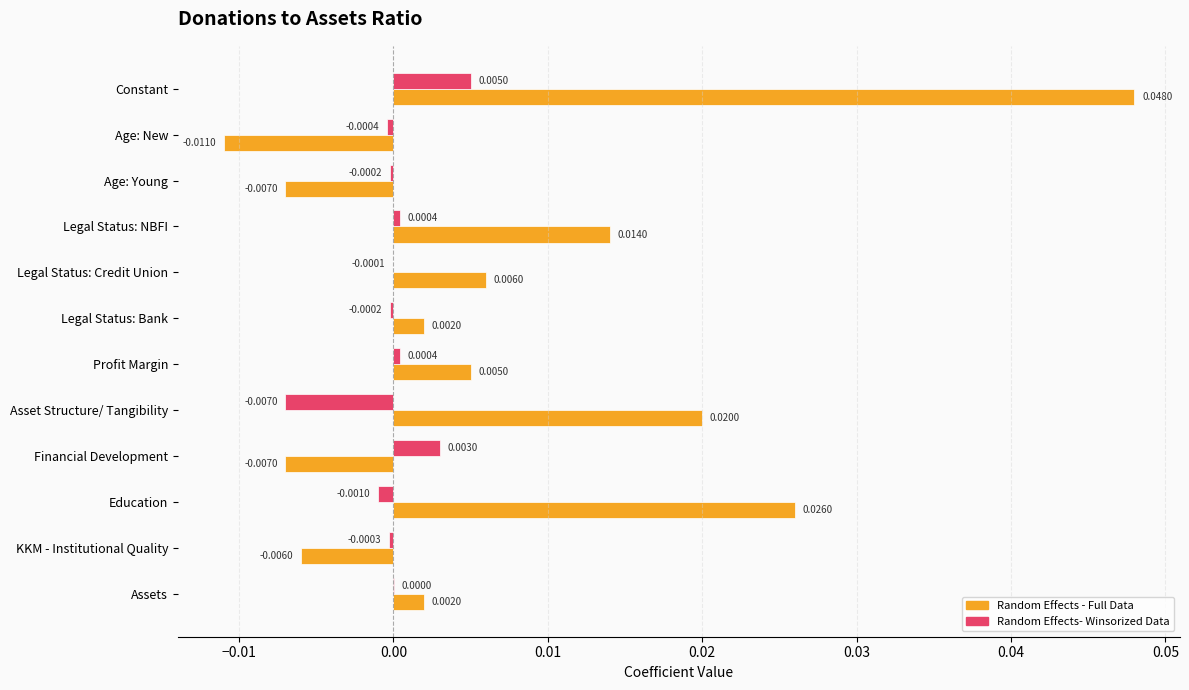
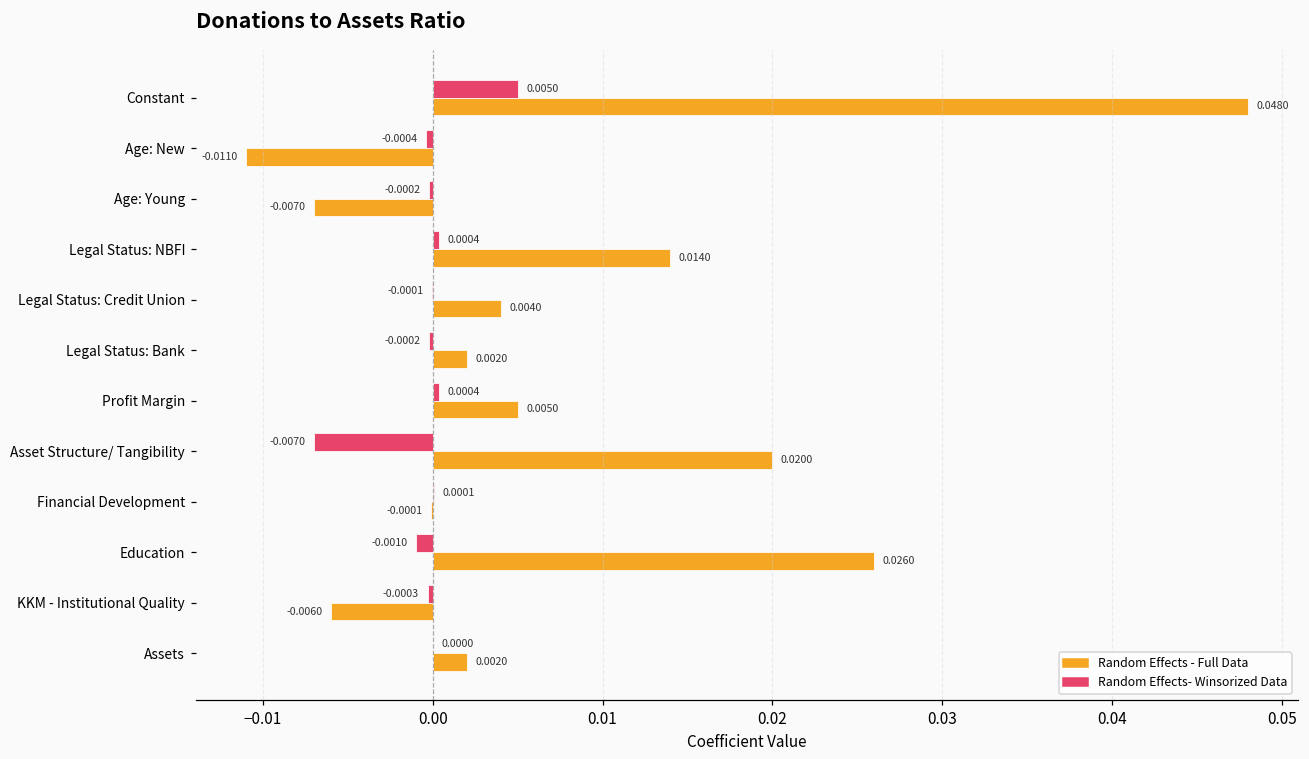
  {
    "Random Effects - Full Data": {
      "Constant": 0.0480,
      "Age: New": -0.0110,
      "Age: Young": -0.0070,
      "Legal Status: NBFI": 0.0140,
-     "Legal Status: Credit Union": 0.0060,
+     "Legal Status: Credit Union": 0.0040,
      "Legal Status: Bank": 0.0020,
      "Profit Margin": 0.0050,
      "Asset Structure/ Tangibility": 0.0200,
-     "Financial Development": -0.0070,
+     "Financial Development": -0.0001,
      "Education": 0.0260,
      "KKM - Institutional Quality": -0.0060,
      "Assets": 0.0020
    },
    "Random Effects- Winsorized Data": {
      "Constant": 0.0050,
      "Age: New": -0.0004,
      "Age: Young": -0.0002,
      "Legal Status: NBFI": 0.0004,
      "Legal Status: Credit Union": -0.0001,
      "Legal Status: Bank": -0.0002,
      "Profit Margin": 0.0004,
      "Asset Structure/ Tangibility": -0.0070,
-     "Financial Development": 0.0030,
+     "Financial Development": 0.0001,
      "Education": -0.0010,
      "KKM - Institutional Quality": -0.0003,
      "Assets": 0.0000
    }
  }
